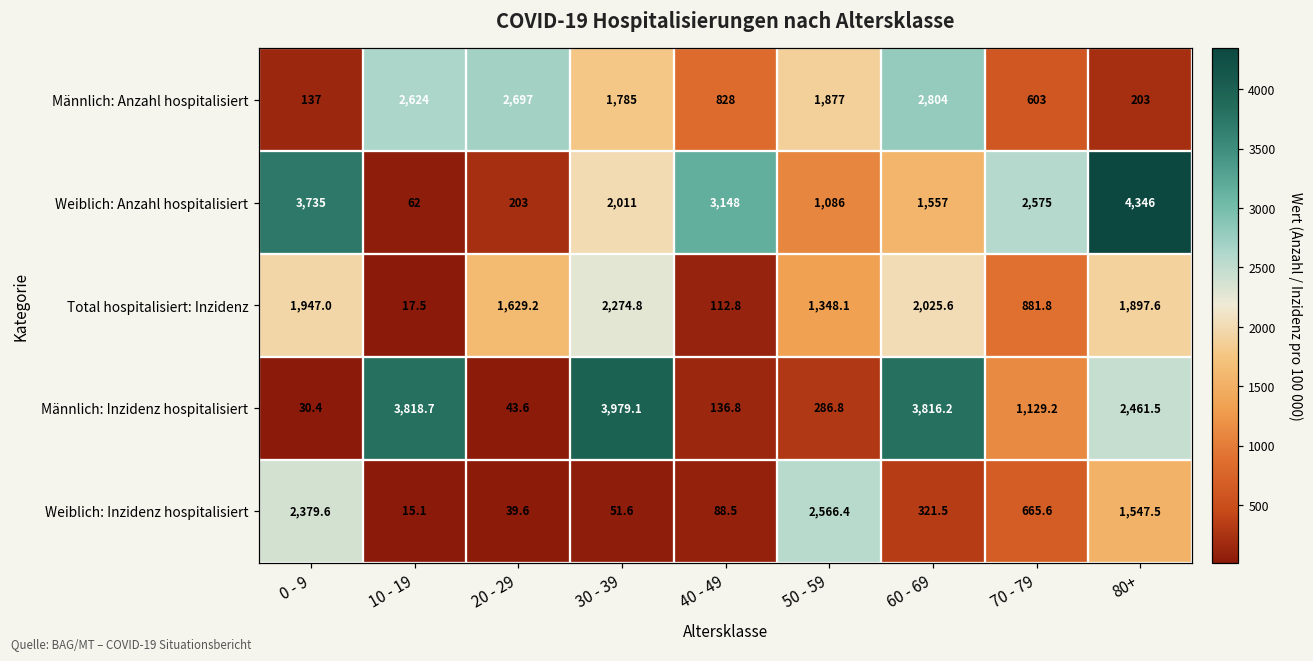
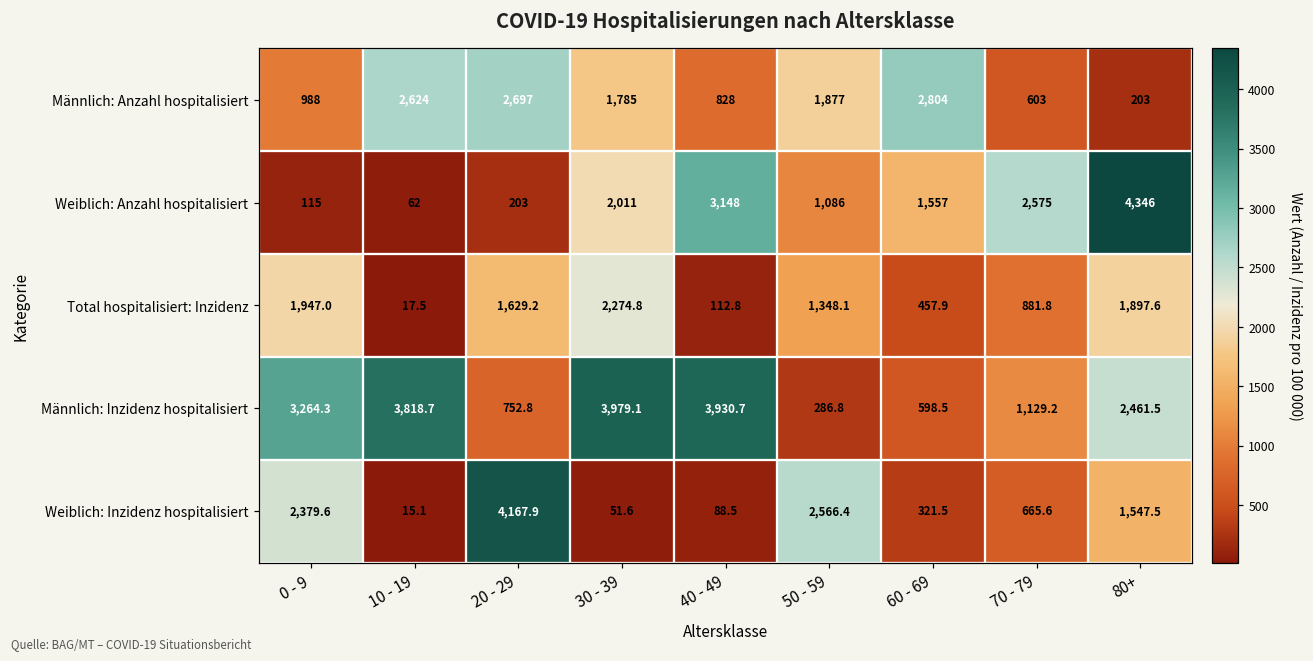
  {
    "Männlich: Anzahl hospitalisiert": {
-     "0 - 9": "137",
+     "0 - 9": "988",
      "10 - 19": "2,624",
      "20 - 29": "2,697",
      "30 - 39": "1,785",
      "40 - 49": "828",
      "50 - 59": "1,877",
      "60 - 69": "2,804",
      "70 - 79": "603",
      "80+": "203"
    },
    "Weiblich: Anzahl hospitalisiert": {
-     "0 - 9": "3,735",
+     "0 - 9": "115",
      "10 - 19": "62",
      "20 - 29": "203",
      "30 - 39": "2,011",
      "40 - 49": "3,148",
      "50 - 59": "1,086",
      "60 - 69": "1,557",
      "70 - 79": "2,575",
      "80+": "4,346"
    },
    "Total hospitalisiert: Inzidenz": {
      "0 - 9": "1,947.0",
      "10 - 19": "17.5",
      "20 - 29": "1,629.2",
      "30 - 39": "2,274.8",
      "40 - 49": "112.8",
      "50 - 59": "1,348.1",
-     "60 - 69": "2,025.6",
+     "60 - 69": "457.9",
      "70 - 79": "881.8",
      "80+": "1,897.6"
    },
    "Männlich: Inzidenz hospitalisiert": {
-     "0 - 9": "30.4",
+     "0 - 9": "3,264.3",
      "10 - 19": "3,818.7",
-     "20 - 29": "43.6",
+     "20 - 29": "752.8",
      "30 - 39": "3,979.1",
-     "40 - 49": "136.8",
+     "40 - 49": "3,930.7",
      "50 - 59": "286.8",
-     "60 - 69": "3,816.2",
+     "60 - 69": "598.5",
      "70 - 79": "1,129.2",
      "80+": "2,461.5"
    },
    "Weiblich: Inzidenz hospitalisiert": {
      "0 - 9": "2,379.6",
      "10 - 19": "15.1",
-     "20 - 29": "39.6",
+     "20 - 29": "4,167.9",
      "30 - 39": "51.6",
      "40 - 49": "88.5",
      "50 - 59": "2,566.4",
      "60 - 69": "321.5",
      "70 - 79": "665.6",
      "80+": "1,547.5"
    }
  }
